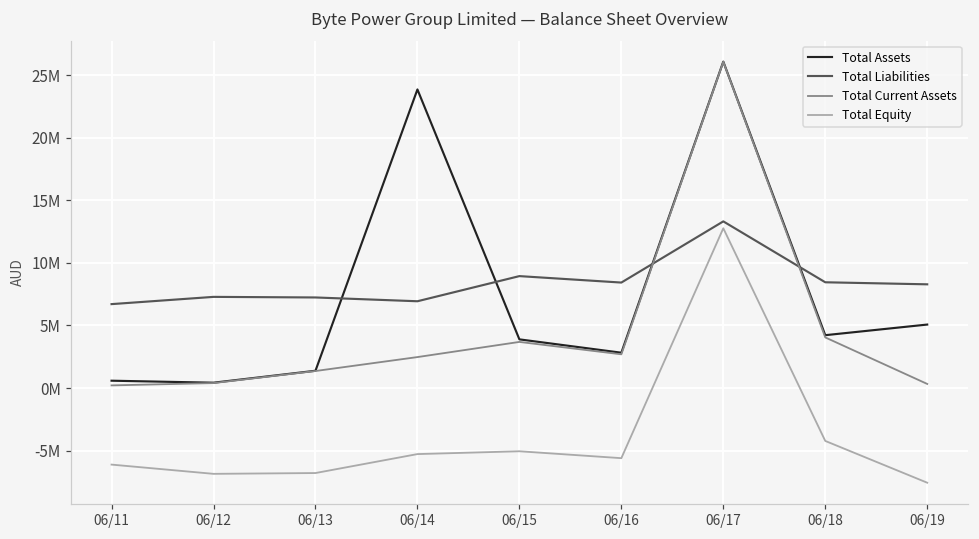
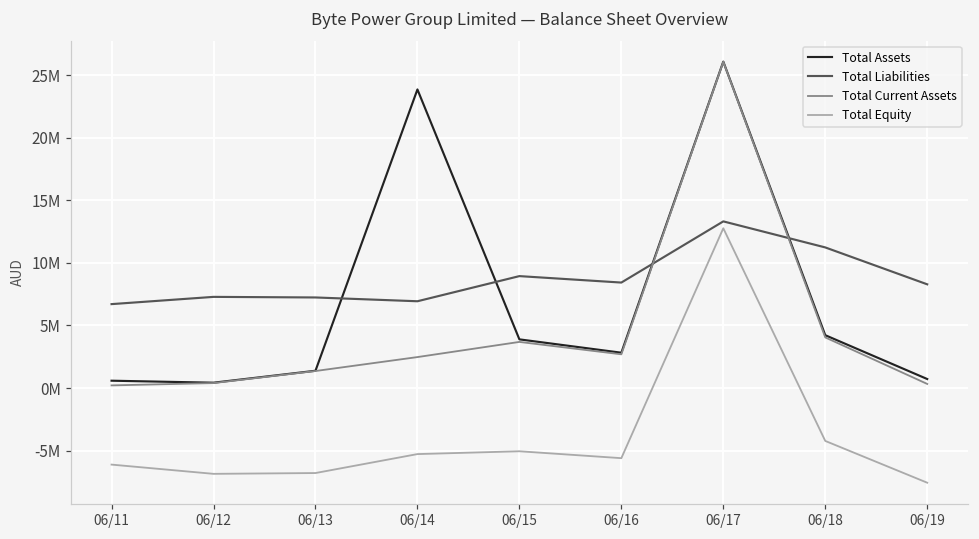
  {
    "Total Assets": {
      "06/11": 600000,
      "06/14": 23900000,
-     "06/19": 5100000
+     "06/19": 700000
    },
    "Total Liabilities": {
      "06/11": 6700000,
      "06/12": 7300000,
      "06/13": 7200000,
      "06/14": 6900000,
      "06/15": 8900000,
      "06/16": 8400000,
      "06/17": 13300000,
-     "06/18": 8400000,
+     "06/18": 11200000,
      "06/19": 8300000
    }
  }
